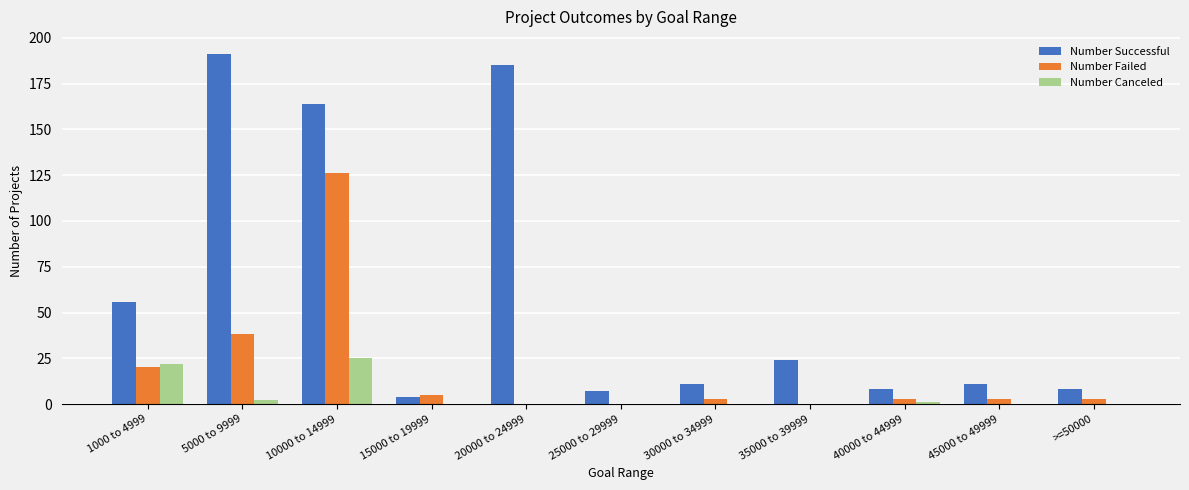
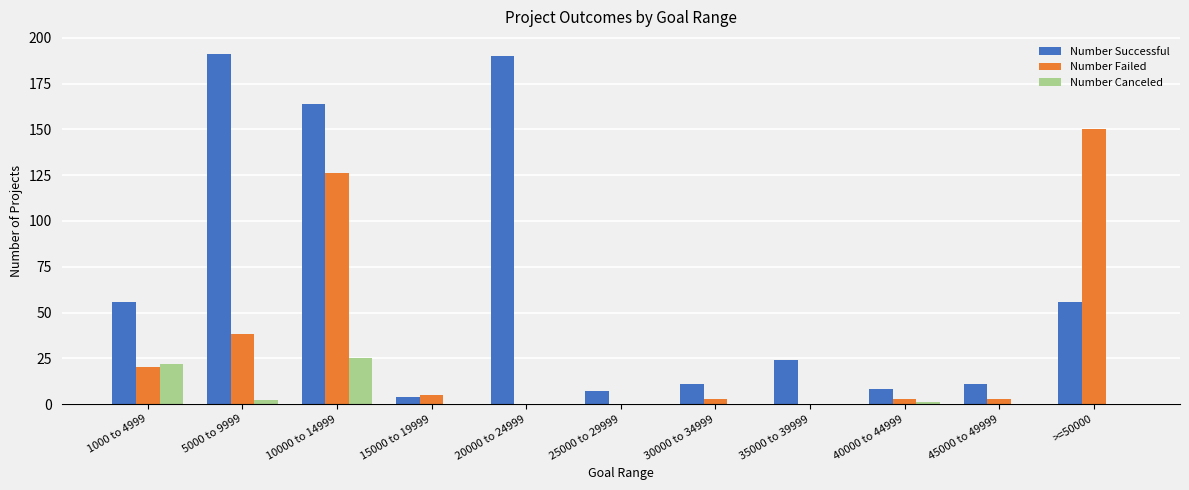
  {
    "Number Successful": {
      "1000 to 4999": 56,
      "5000 to 9999": 191,
      "10000 to 14999": 164,
      "15000 to 19999": 4,
-     "20000 to 24999": 185,
+     "20000 to 24999": 190,
      "25000 to 29999": 7,
      "30000 to 34999": 11,
      "35000 to 39999": 24,
      "40000 to 44999": 8,
      "45000 to 49999": 11,
-     ">=50000": 8
+     ">=50000": 56
    },
    "Number Failed": {
      "1000 to 4999": 20,
      "5000 to 9999": 38,
      "10000 to 14999": 126,
      "15000 to 19999": 5,
      "20000 to 24999": 0,
      "25000 to 29999": 0,
      "30000 to 34999": 3,
      "35000 to 39999": 0,
      "40000 to 44999": 3,
      "45000 to 49999": 3,
-     ">=50000": 3
+     ">=50000": 150
    },
    "Number Canceled": {
      "1000 to 4999": 22,
      "5000 to 9999": 2,
      "10000 to 14999": 25,
      "15000 to 19999": 0,
      "20000 to 24999": 0,
      "25000 to 29999": 0,
      "30000 to 34999": 0,
      "35000 to 39999": 0,
      "45000 to 49999": 0,
      ">=50000": 0
    }
  }
